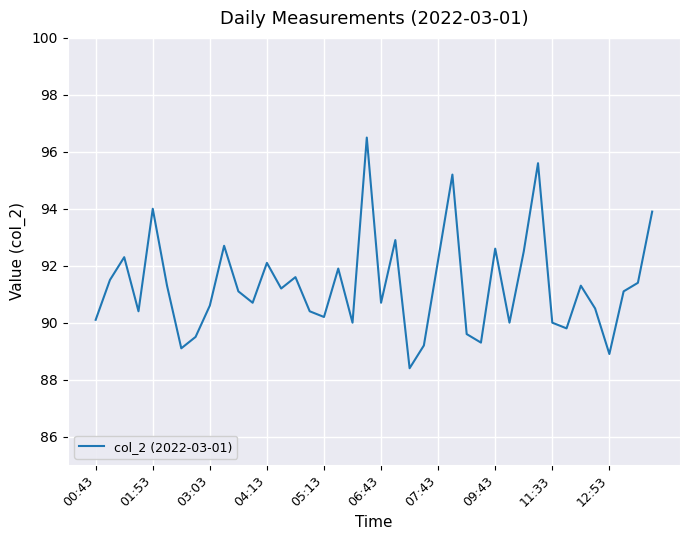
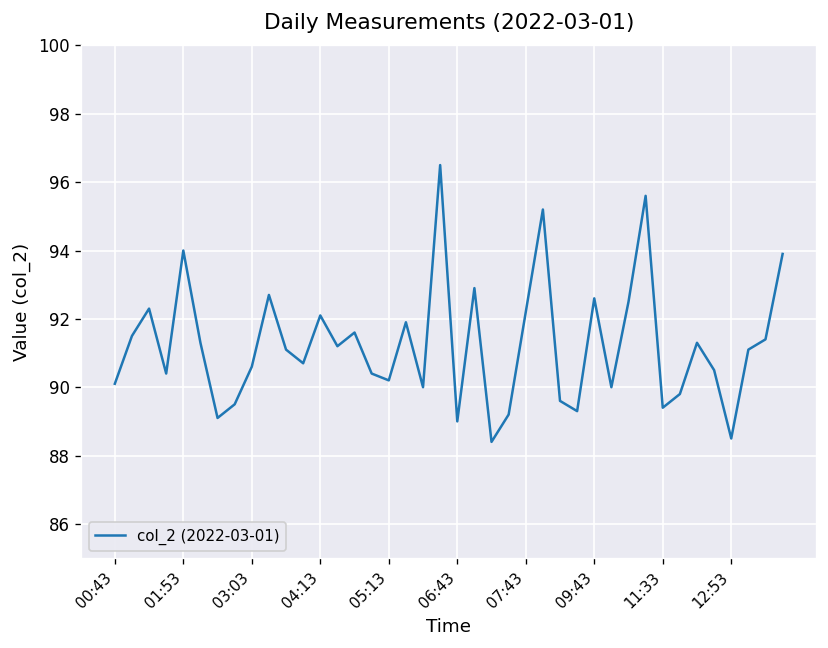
  {
    "00:43": 90.1,
    "01:53": 94.0,
    "03:03": 90.6,
    "04:13": 92.1,
    "05:13": 90.2,
-   "06:43": 90.7,
+   "06:43": 89.0,
    "07:43": 92.2,
    "09:43": 92.6,
-   "11:33": 90.0,
-   "12:53": 88.9
+   "11:33": 89.4,
+   "12:53": 88.5
  }
